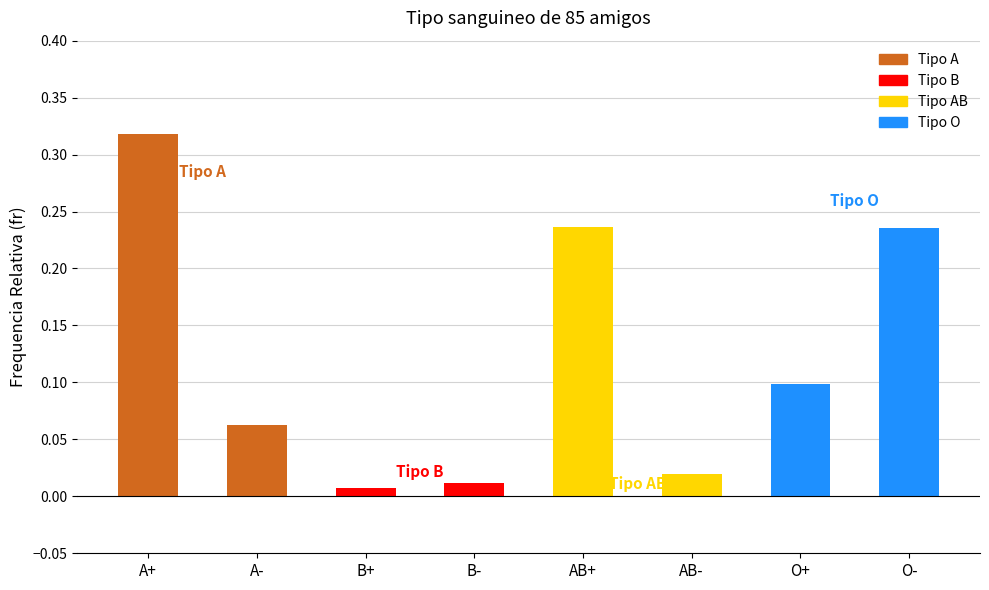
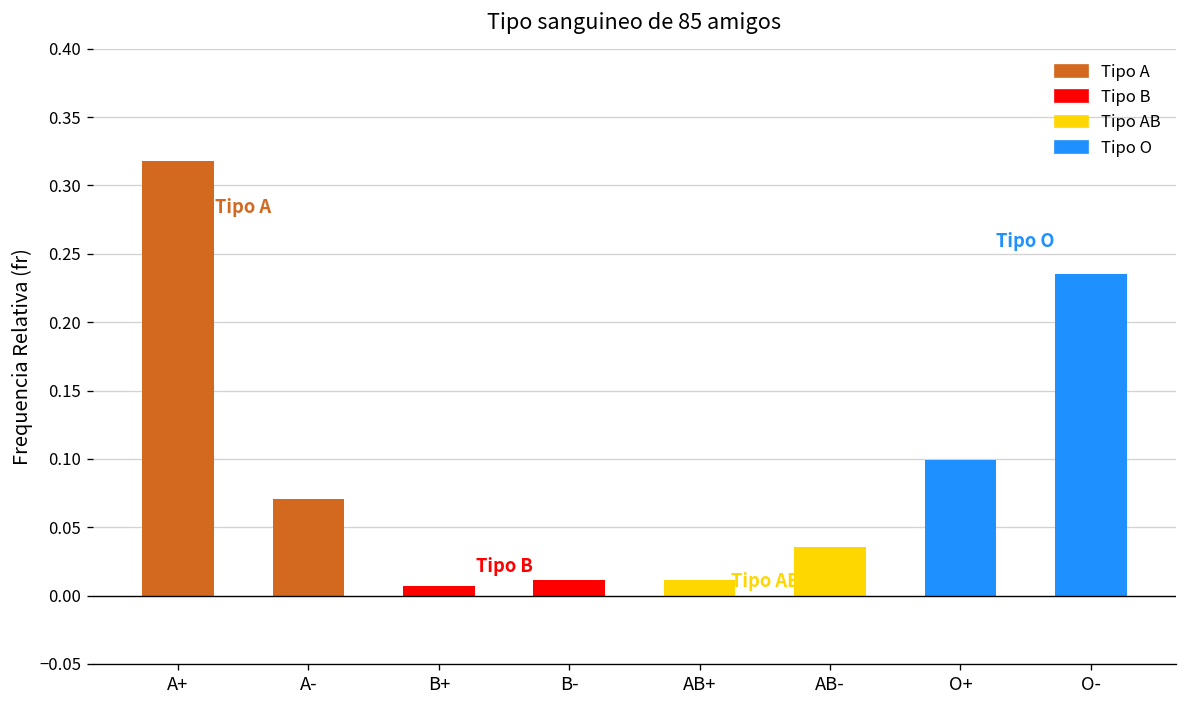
  {
    "A+": 0.318,
-   "A-": 0.063,
+   "A-": 0.071,
    "B+": 0.007,
    "B-": 0.012,
-   "AB+": 0.236,
-   "AB-": 0.020,
+   "AB+": 0.012,
+   "AB-": 0.035,
    "O+": 0.099,
    "O-": 0.235
  }
